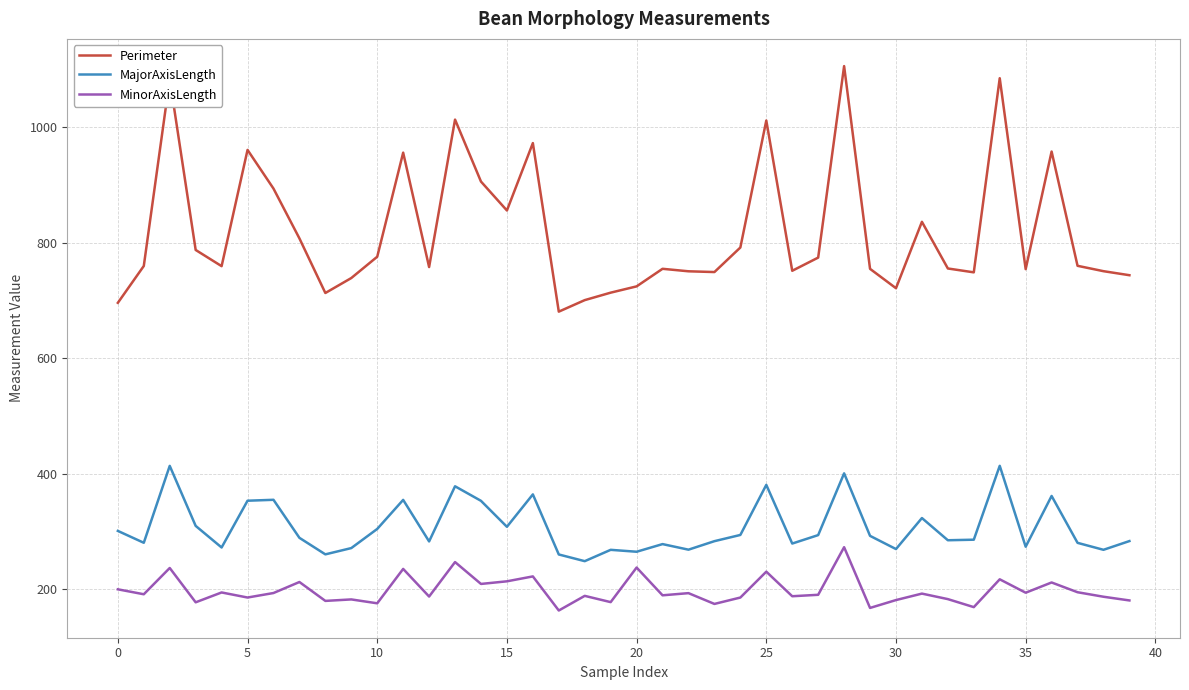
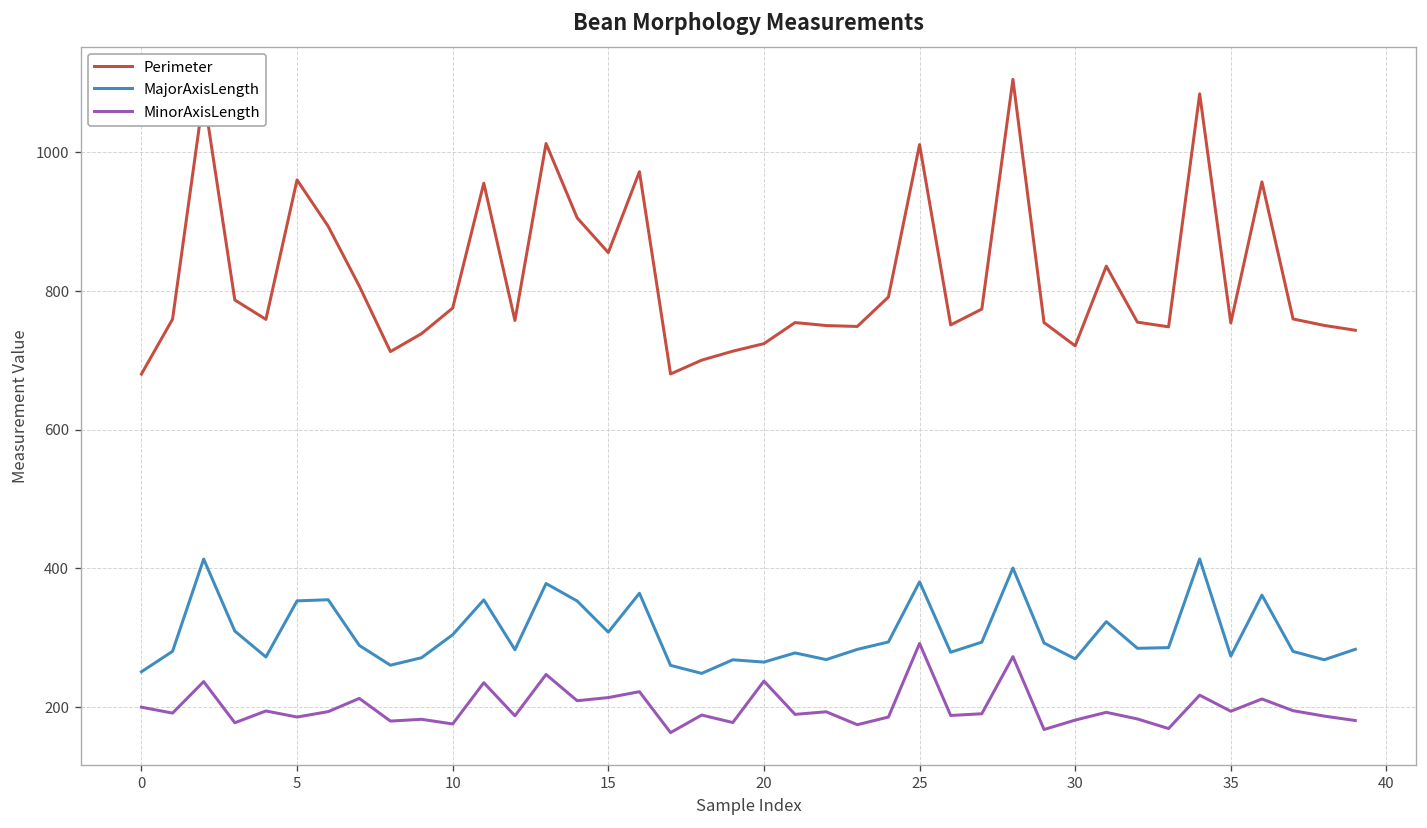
  {
    "Perimeter": {
-     "0": 700,
+     "0": 680,
      "5": 960,
      "10": 780,
      "15": 860,
      "20": 720,
      "25": 1010,
      "30": 720,
      "35": 750
    },
    "MajorAxisLength": {
-     "0": 300,
+     "0": 250,
      "5": 350,
      "10": 300,
      "15": 310,
      "20": 260,
      "25": 380,
      "30": 270,
      "35": 270
    },
    "MinorAxisLength": {
      "0": 200,
      "5": 190,
      "10": 180,
      "15": 210,
      "20": 240,
-     "25": 230,
+     "25": 290,
      "30": 180,
      "35": 190
    }
  }
